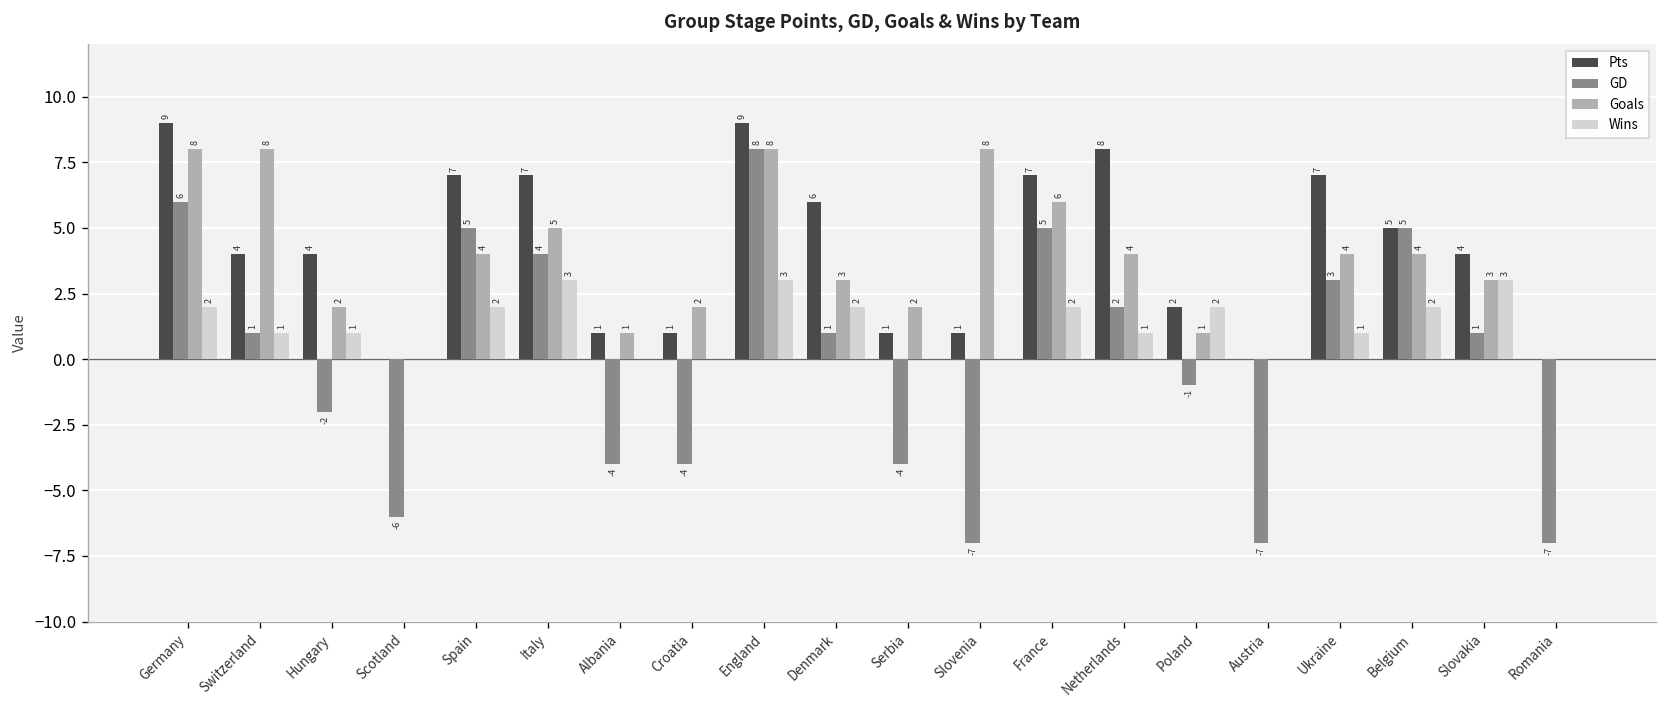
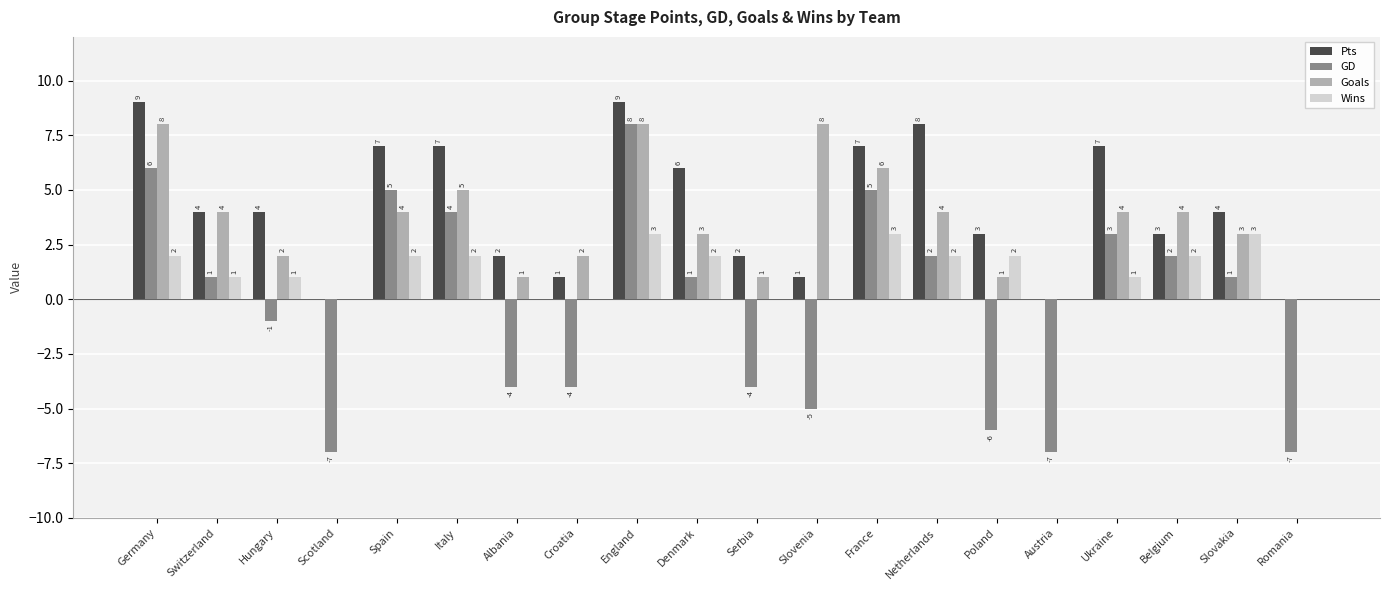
  {
    "Pts": {
      "Germany": 9,
      "Switzerland": 4,
      "Hungary": 4,
      "Spain": 7,
      "Italy": 7,
-     "Albania": 1,
+     "Albania": 2,
      "Croatia": 1,
      "England": 9,
      "Denmark": 6,
-     "Serbia": 1,
+     "Serbia": 2,
      "Slovenia": 1,
      "France": 7,
      "Netherlands": 8,
-     "Poland": 2,
+     "Poland": 3,
      "Ukraine": 7,
-     "Belgium": 5,
+     "Belgium": 3,
      "Slovakia": 4
    },
    "GD": {
      "Germany": 6,
      "Switzerland": 1,
-     "Hungary": -2,
-     "Scotland": -6,
+     "Hungary": -1,
+     "Scotland": -7,
      "Spain": 5,
      "Italy": 4,
      "Albania": -4,
      "Croatia": -4,
      "England": 8,
      "Denmark": 1,
      "Serbia": -4,
-     "Slovenia": -7,
+     "Slovenia": -5,
      "France": 5,
      "Netherlands": 2,
-     "Poland": -1,
+     "Poland": -6,
      "Austria": -7,
      "Ukraine": 3,
-     "Belgium": 5,
+     "Belgium": 2,
      "Slovakia": 1,
      "Romania": -7
    },
    "Goals": {
      "Germany": 8,
-     "Switzerland": 8,
+     "Switzerland": 4,
      "Hungary": 2,
      "Spain": 4,
      "Italy": 5,
      "Albania": 1,
      "Croatia": 2,
      "England": 8,
      "Denmark": 3,
-     "Serbia": 2,
+     "Serbia": 1,
      "Slovenia": 8,
      "France": 6,
      "Netherlands": 4,
      "Poland": 1,
      "Ukraine": 4,
      "Belgium": 4,
      "Slovakia": 3
    },
    "Wins": {
      "Germany": 2,
      "Switzerland": 1,
      "Hungary": 1,
      "Spain": 2,
-     "Italy": 3,
+     "Italy": 2,
      "England": 3,
      "Denmark": 2,
-     "France": 2,
-     "Netherlands": 1,
+     "France": 3,
+     "Netherlands": 2,
      "Poland": 2,
      "Ukraine": 1,
      "Belgium": 2,
      "Slovakia": 3
    }
  }
